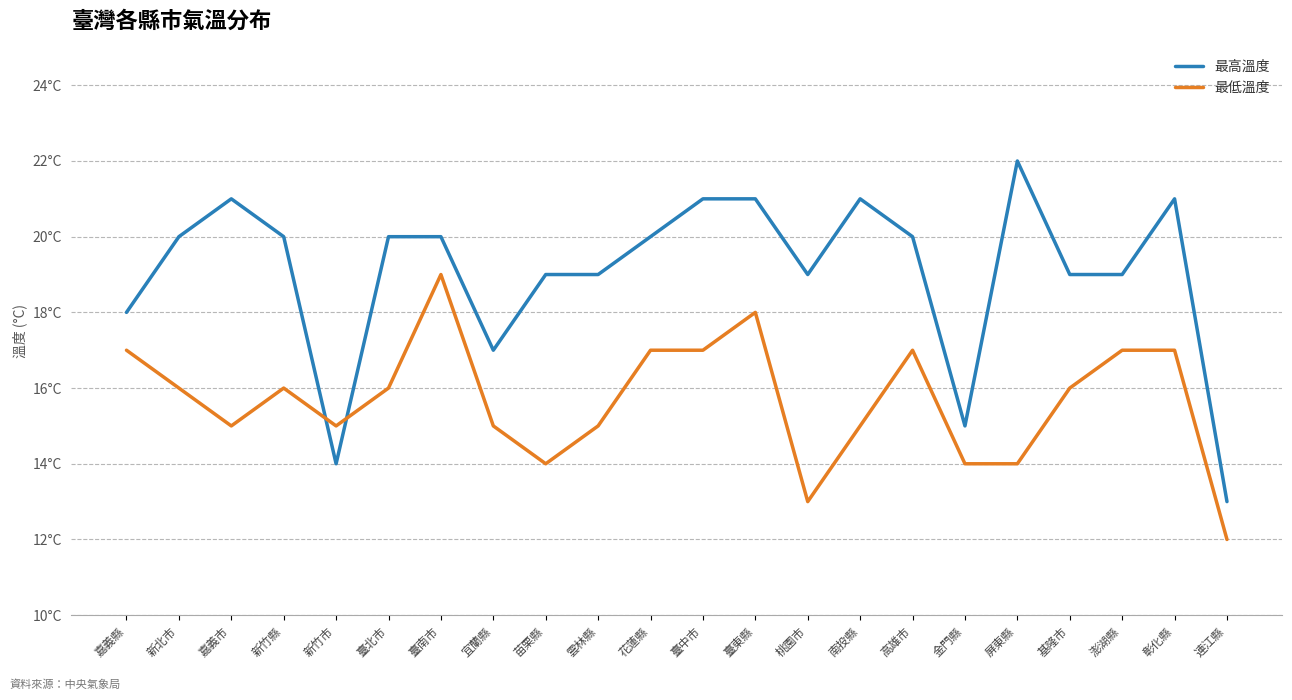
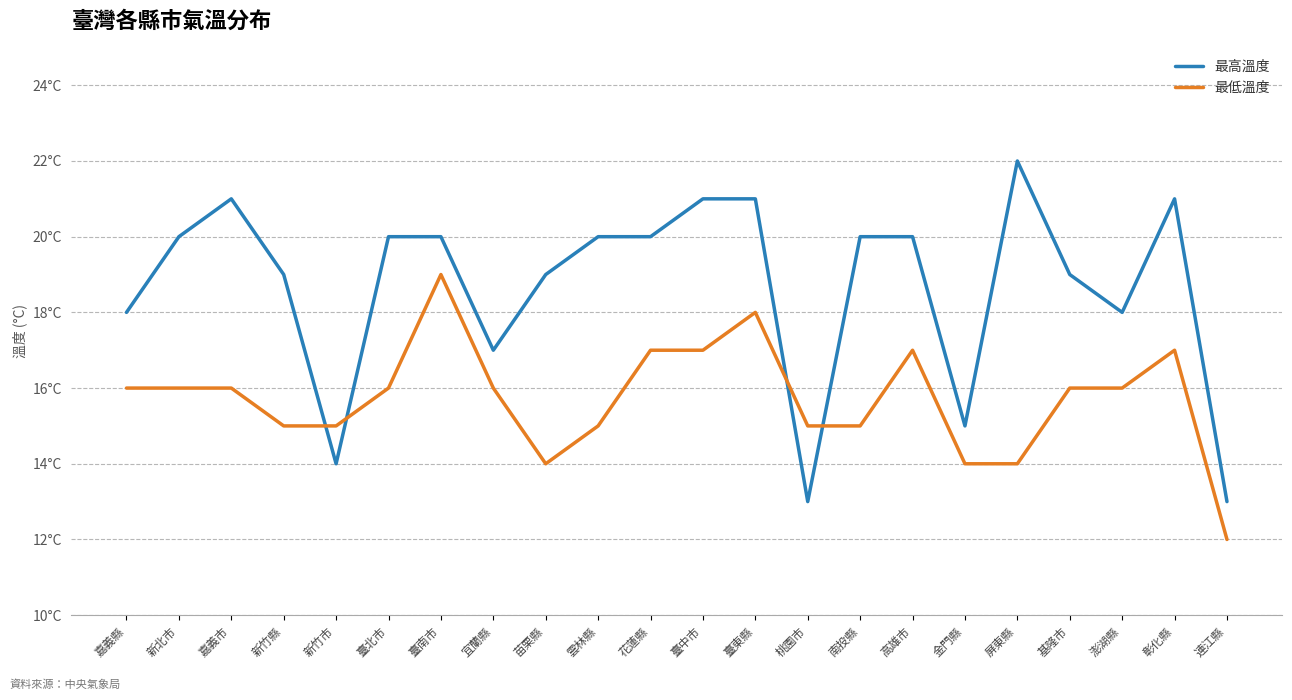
  {
    "最高溫度": {
      "嘉義縣": "18°C",
      "新北市": "20°C",
      "嘉義市": "21°C",
-     "新竹縣": "20°C",
+     "新竹縣": "19°C",
      "新竹市": "14°C",
      "臺北市": "20°C",
      "臺南市": "20°C",
      "宜蘭縣": "17°C",
      "苗栗縣": "19°C",
-     "雲林縣": "19°C",
+     "雲林縣": "20°C",
      "花蓮縣": "20°C",
      "臺中市": "21°C",
      "臺東縣": "21°C",
-     "桃園市": "19°C",
-     "南投縣": "21°C",
+     "桃園市": "13°C",
+     "南投縣": "20°C",
      "高雄市": "20°C",
      "金門縣": "15°C",
      "屏東縣": "22°C",
      "基隆市": "19°C",
-     "澎湖縣": "19°C",
+     "澎湖縣": "18°C",
      "彰化縣": "21°C",
      "連江縣": "13°C"
    },
    "最低溫度": {
-     "嘉義縣": "17°C",
+     "嘉義縣": "16°C",
      "新北市": "16°C",
-     "嘉義市": "15°C",
-     "新竹縣": "16°C",
+     "嘉義市": "16°C",
+     "新竹縣": "15°C",
      "新竹市": "15°C",
      "臺北市": "16°C",
      "臺南市": "19°C",
-     "宜蘭縣": "15°C",
+     "宜蘭縣": "16°C",
      "苗栗縣": "14°C",
      "雲林縣": "15°C",
      "花蓮縣": "17°C",
      "臺中市": "17°C",
      "臺東縣": "18°C",
-     "桃園市": "13°C",
+     "桃園市": "15°C",
      "南投縣": "15°C",
      "高雄市": "17°C",
      "金門縣": "14°C",
      "屏東縣": "14°C",
      "基隆市": "16°C",
-     "澎湖縣": "17°C",
+     "澎湖縣": "16°C",
      "彰化縣": "17°C",
      "連江縣": "12°C"
    }
  }
